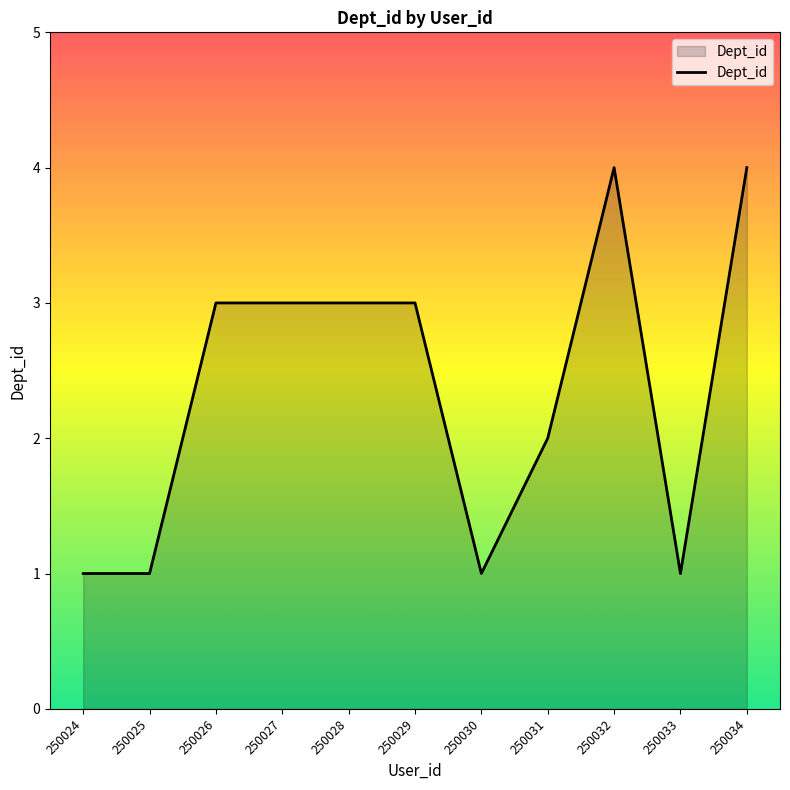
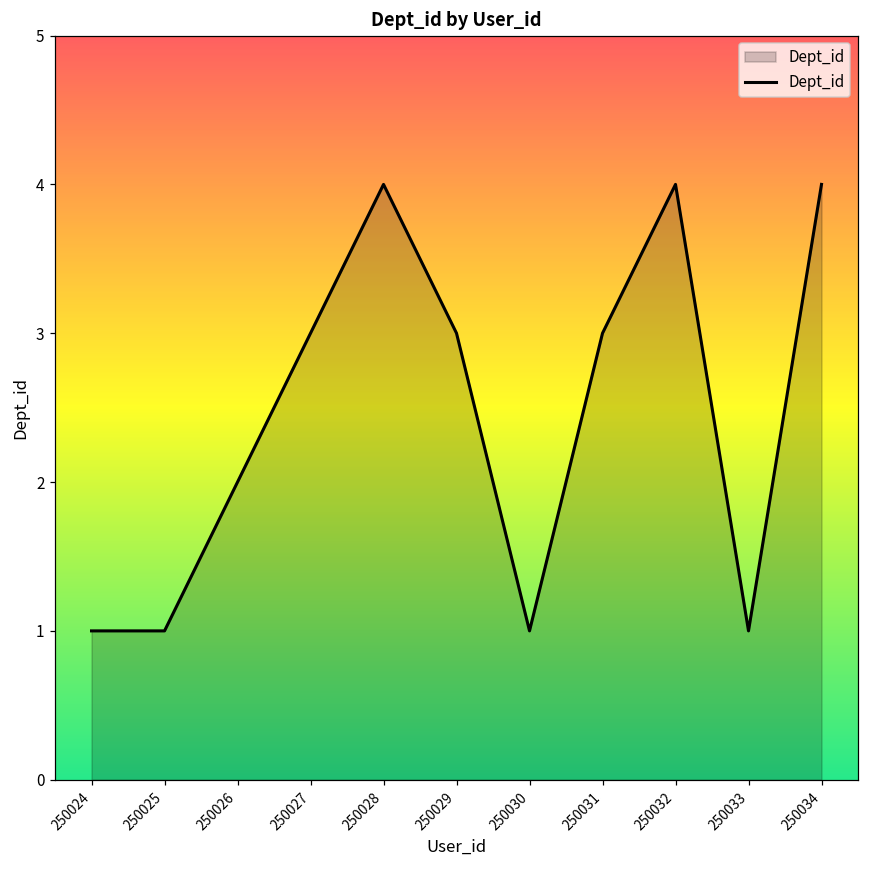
  {
    "250024": 1,
    "250025": 1,
-   "250026": 3,
+   "250026": 2,
    "250027": 3,
-   "250028": 3,
+   "250028": 4,
    "250029": 3,
    "250030": 1,
-   "250031": 2,
+   "250031": 3,
    "250032": 4,
    "250033": 1,
    "250034": 4
  }
